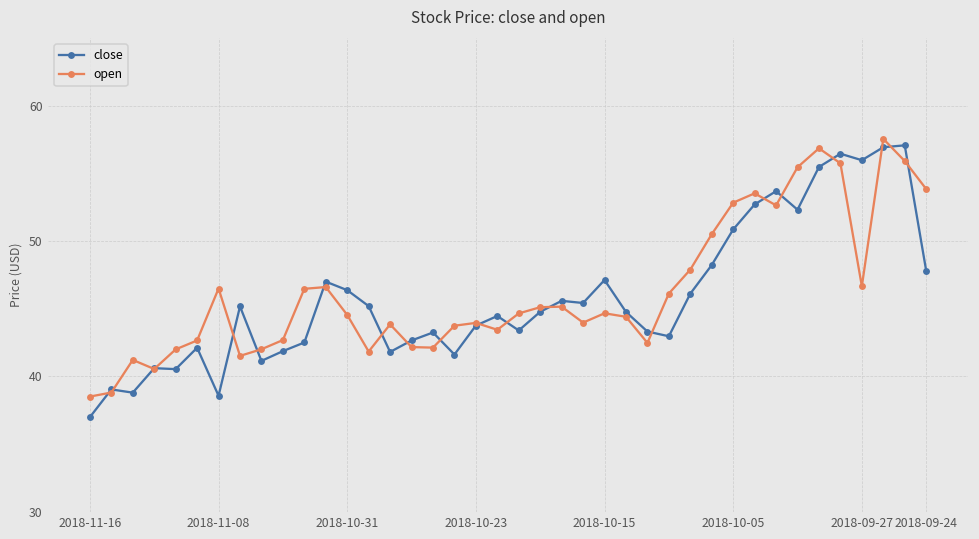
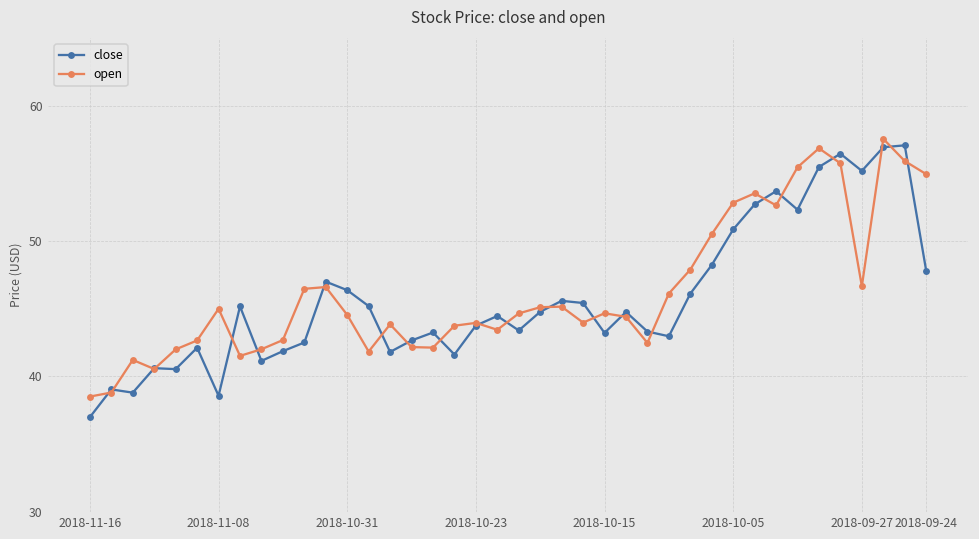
  {
    "close": {
      "2018-11-16": 37.0,
      "2018-11-08": 38.6,
      "2018-10-31": 46.4,
-     "2018-10-15": 47.1,
+     "2018-10-15": 43.2,
      "2018-10-05": 50.9,
-     "2018-09-27": 56.0,
+     "2018-09-27": 55.2,
      "2018-09-24": 47.8
    },
    "open": {
      "2018-11-16": 38.5,
-     "2018-11-08": 46.5,
+     "2018-11-08": 45.0,
      "2018-10-31": 44.6,
      "2018-10-15": 44.7,
      "2018-10-05": 52.9,
      "2018-09-27": 46.7,
-     "2018-09-24": 53.9
+     "2018-09-24": 55.0
    }
  }
